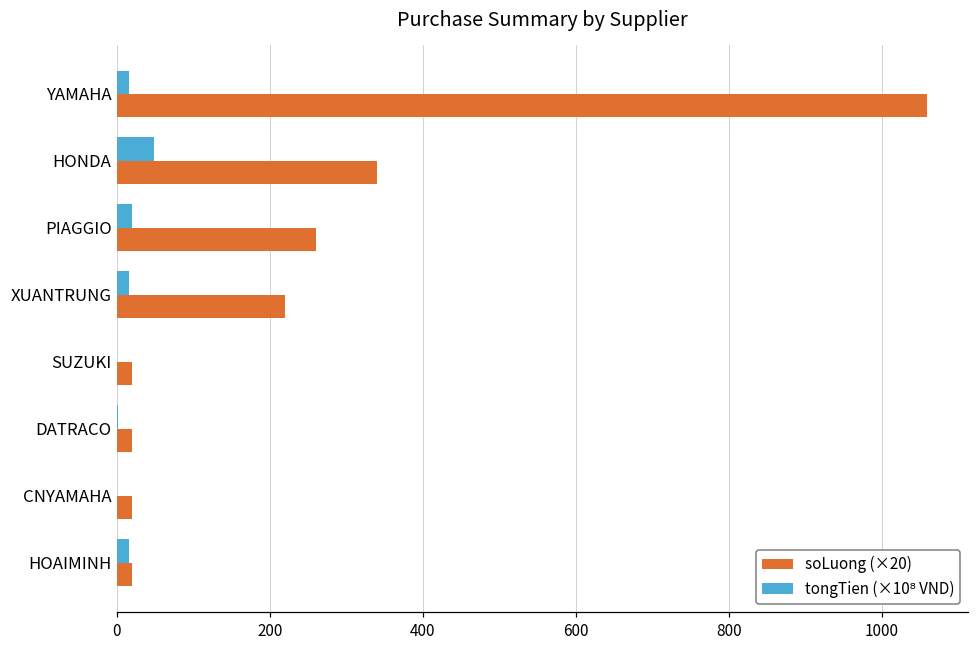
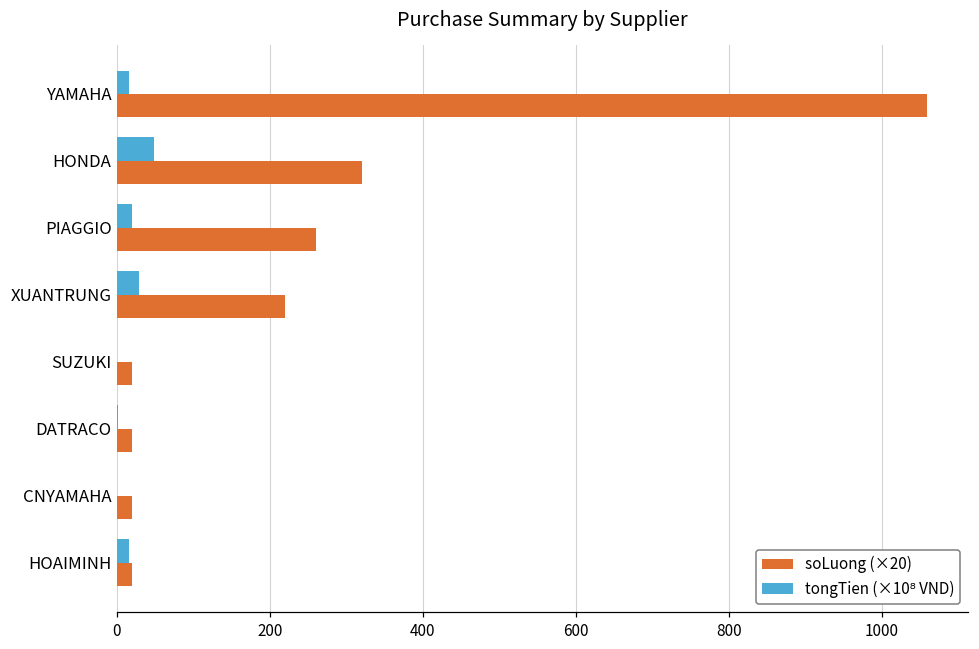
  {
    "soLuong (×20)": {
      "YAMAHA": 1060,
-     "HONDA": 340,
+     "HONDA": 320,
      "PIAGGIO": 260,
      "XUANTRUNG": 220,
      "SUZUKI": 20,
      "DATRACO": 20,
      "CNYAMAHA": 20,
      "HOAIMINH": 20
    },
    "tongTien (×10⁸ VND)": {
      "YAMAHA": 20,
      "HONDA": 50,
      "PIAGGIO": 20,
-     "XUANTRUNG": 20,
+     "XUANTRUNG": 30,
      "HOAIMINH": 20
    }
  }
